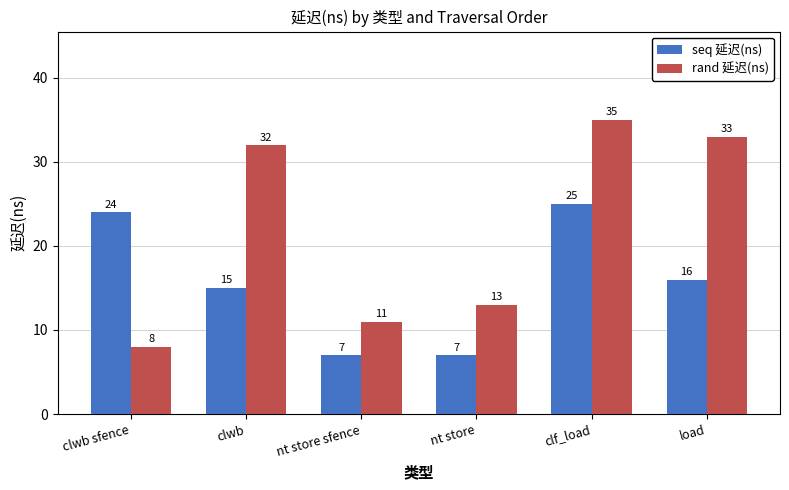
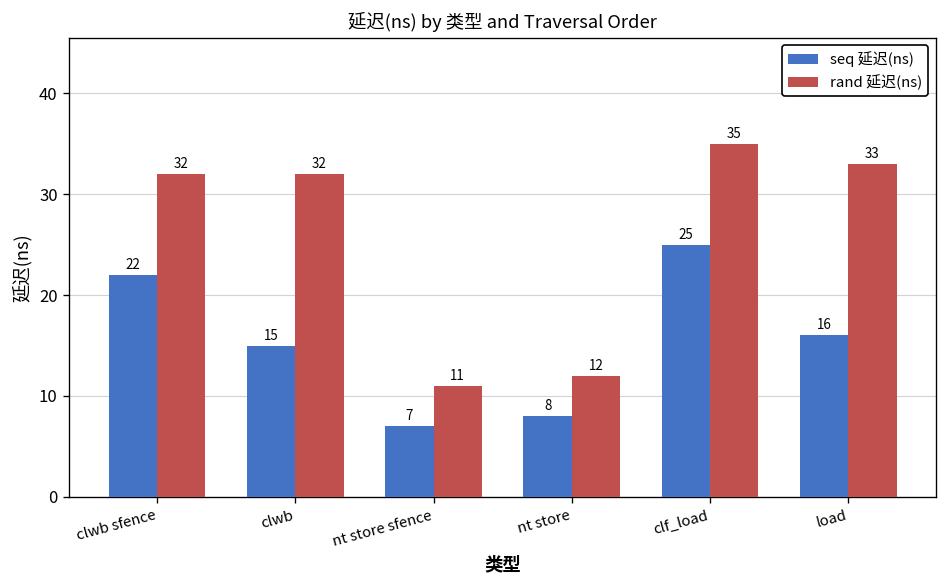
  {
    "seq 延迟(ns)": {
-     "clwb sfence": 24,
+     "clwb sfence": 22,
      "clwb": 15,
      "nt store sfence": 7,
-     "nt store": 7,
+     "nt store": 8,
      "clf_load": 25,
      "load": 16
    },
    "rand 延迟(ns)": {
-     "clwb sfence": 8,
+     "clwb sfence": 32,
      "clwb": 32,
      "nt store sfence": 11,
-     "nt store": 13,
+     "nt store": 12,
      "clf_load": 35,
      "load": 33
    }
  }
